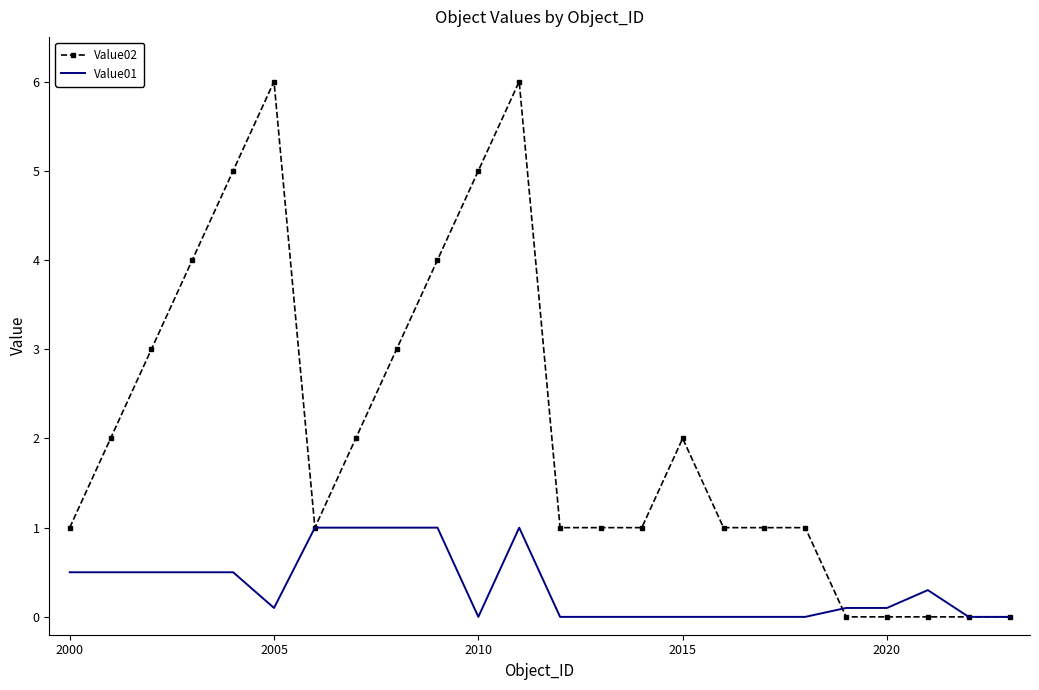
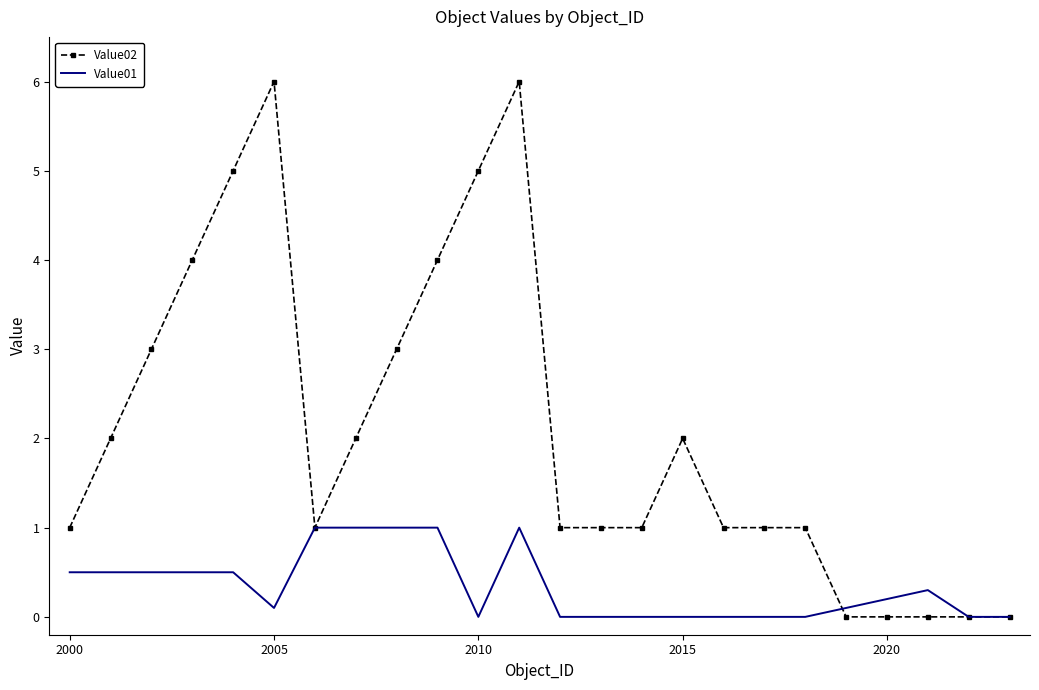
  {
    "Value02": {
      "2000": 1.0,
      "2005": 6.0,
      "2010": 5.0,
      "2015": 2.0,
      "2020": 0.0
    },
    "Value01": {
      "2000": 0.5,
      "2005": 0.1,
      "2010": 0.0,
      "2015": 0.0,
-     "2020": 0.1
+     "2020": 0.2
    }
  }
